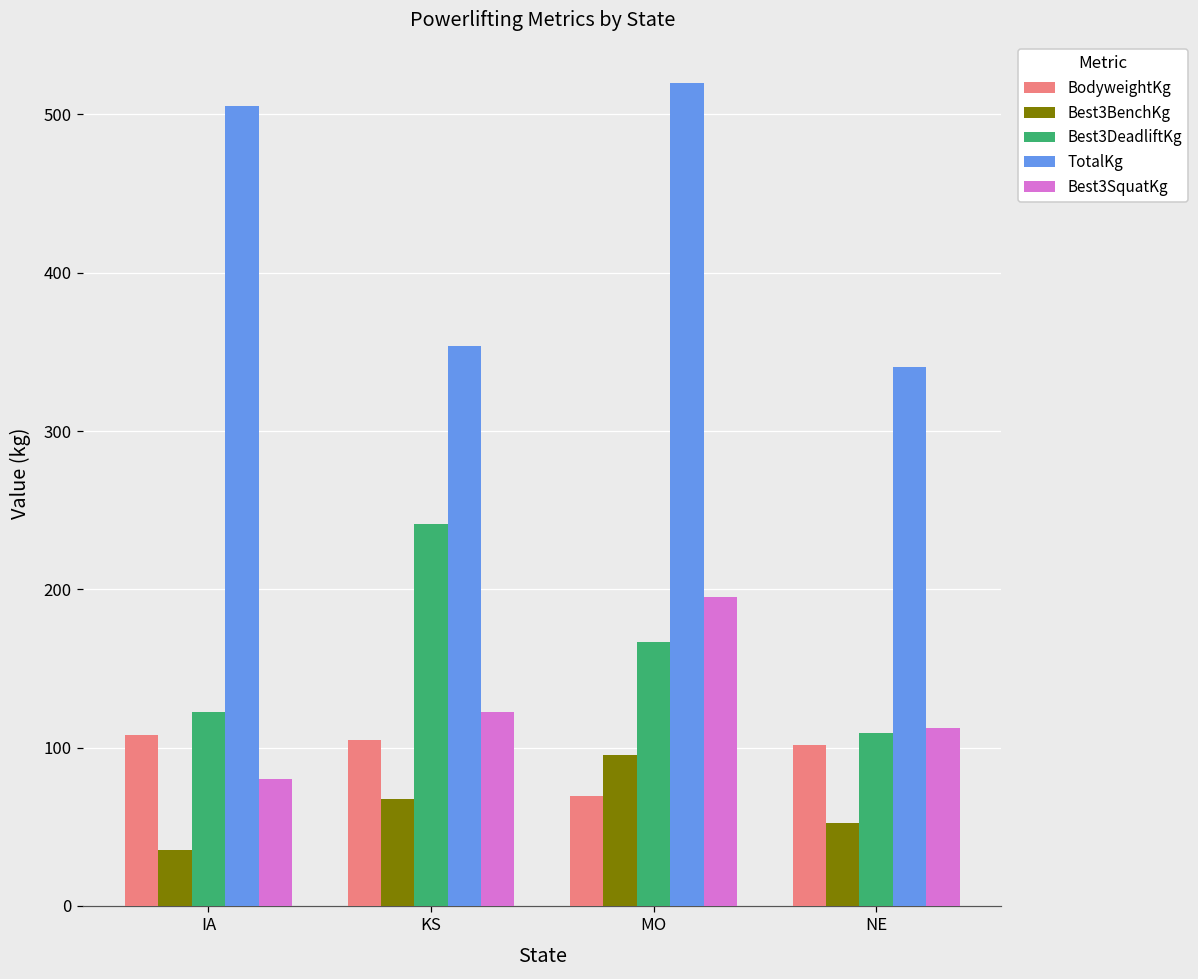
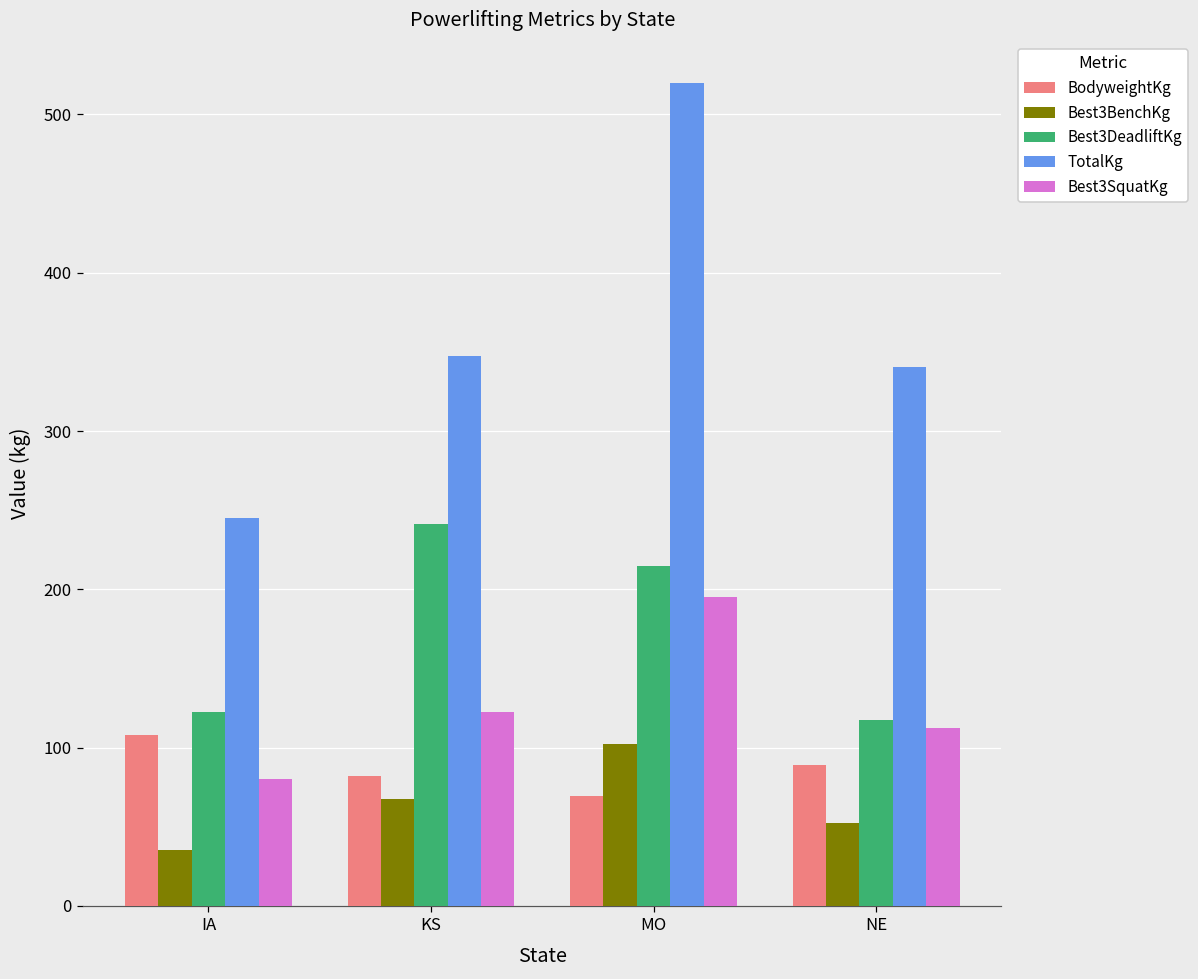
  {
    "BodyweightKg": {
      "IA": 108,
-     "KS": 105,
+     "KS": 82,
      "MO": 69,
-     "NE": 102
+     "NE": 89
    },
    "Best3BenchKg": {
      "IA": 35,
      "KS": 68,
-     "MO": 95,
+     "MO": 103,
      "NE": 53
    },
    "Best3DeadliftKg": {
      "IA": 123,
      "KS": 241,
-     "MO": 167,
-     "NE": 109
+     "MO": 215,
+     "NE": 118
    },
    "TotalKg": {
-     "IA": 505,
-     "KS": 354,
+     "IA": 245,
+     "KS": 348,
      "MO": 520,
      "NE": 341
    },
    "Best3SquatKg": {
      "IA": 80,
      "KS": 123,
      "MO": 195,
      "NE": 113
    }
  }
